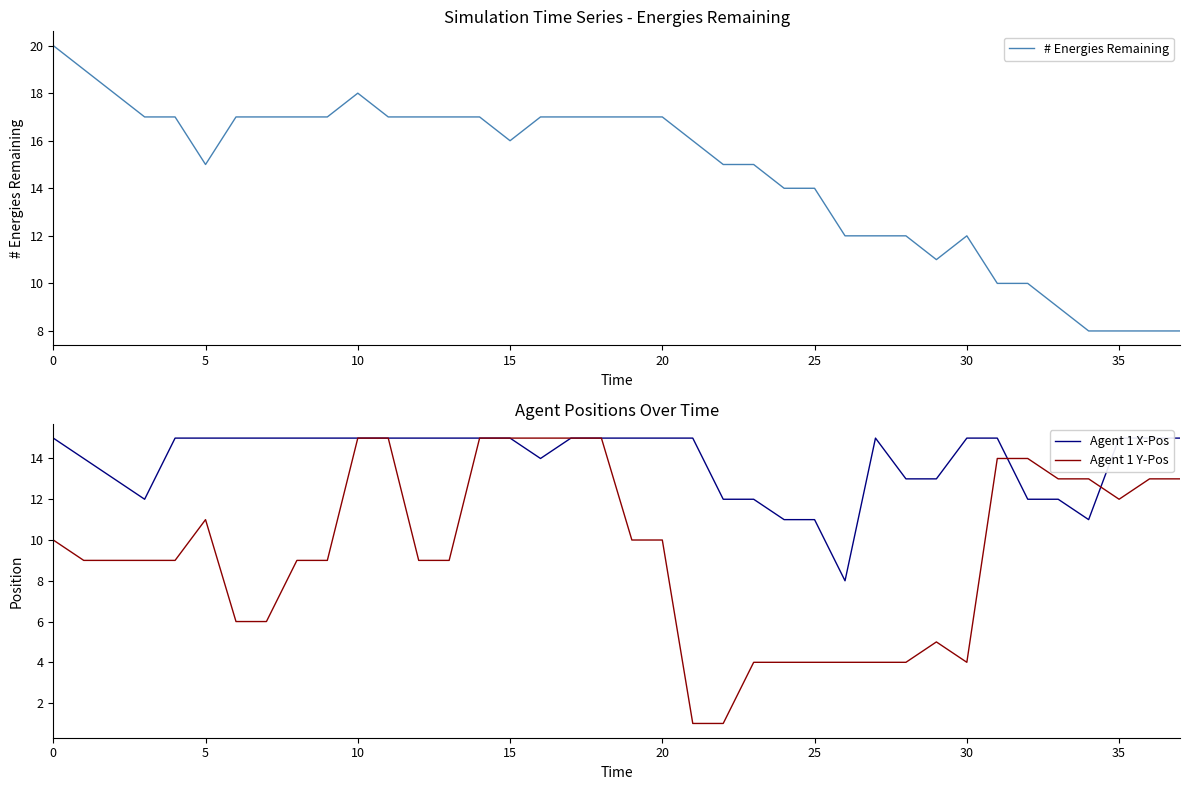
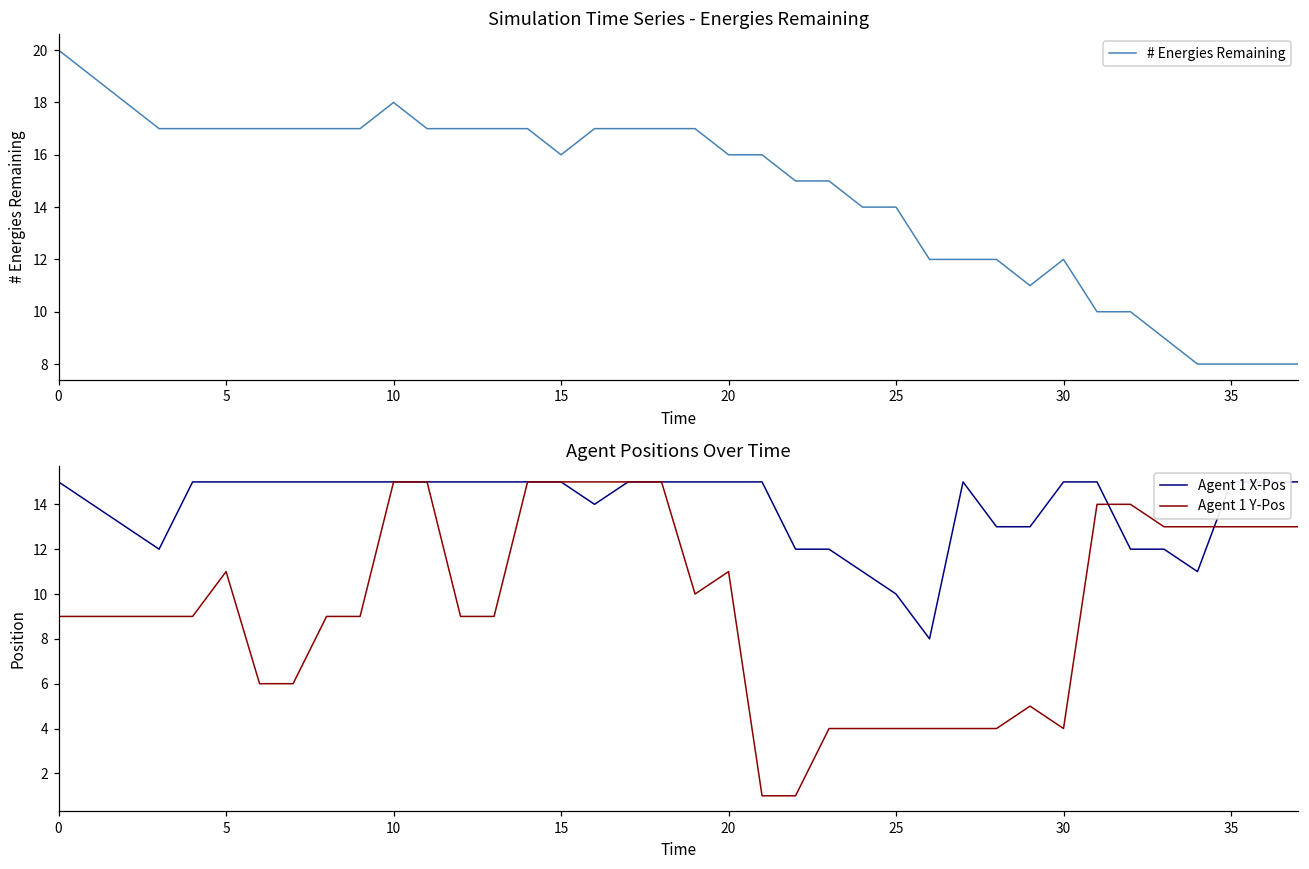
  {
    "Simulation Time Series - Energies Remaining": {
      "0": 20,
-     "5": 15,
+     "5": 17,
      "10": 18,
      "15": 16,
-     "20": 17,
+     "20": 16,
      "25": 14,
      "30": 12,
      "35": 8
    },
    "Agent Positions Over Time": {
      "Agent 1 X-Pos": {
        "0": 15,
        "5": 15,
        "20": 15,
-       "25": 11,
+       "25": 10,
        "30": 15
      },
      "Agent 1 Y-Pos": {
-       "0": 10,
+       "0": 9,
        "5": 11,
-       "20": 10,
+       "20": 11,
        "25": 4,
        "30": 4,
-       "35": 12
+       "35": 13
      }
    }
  }
